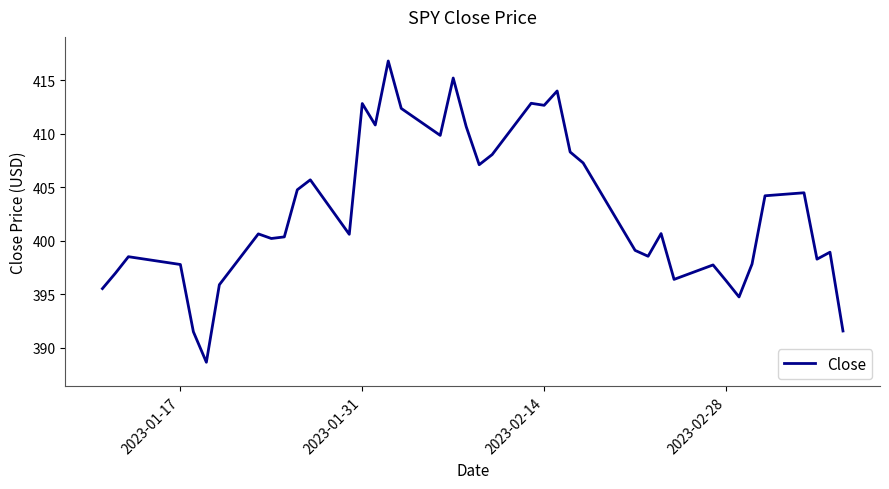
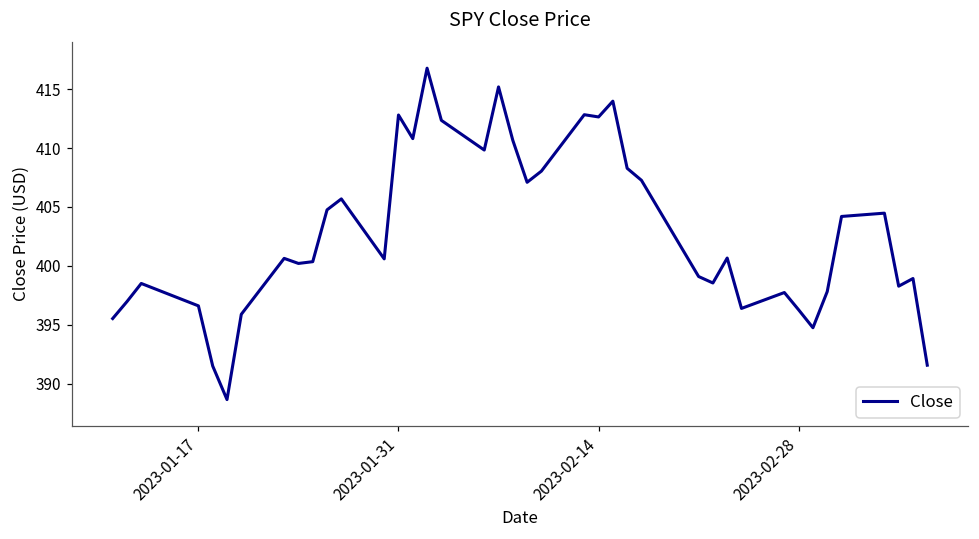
  {
-   "2023-01-17": 397.8,
+   "2023-01-17": 396.6,
    "2023-01-31": 412.8,
    "2023-02-14": 412.6,
    "2023-02-28": 396.3
  }
